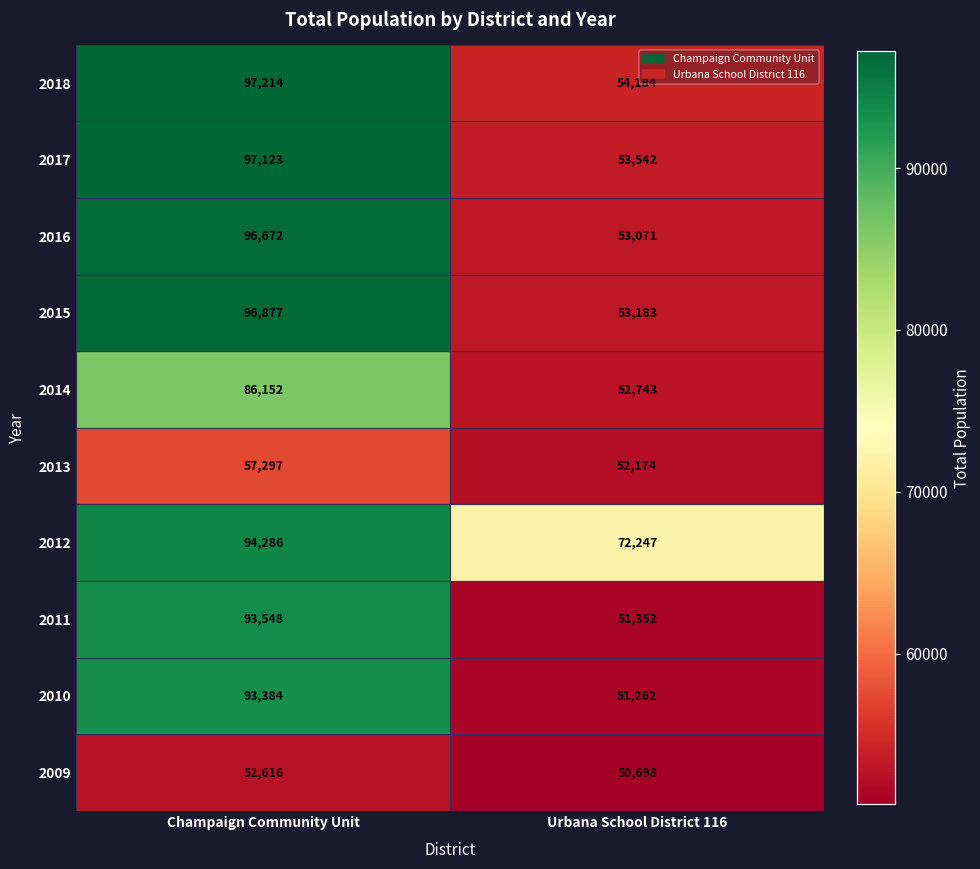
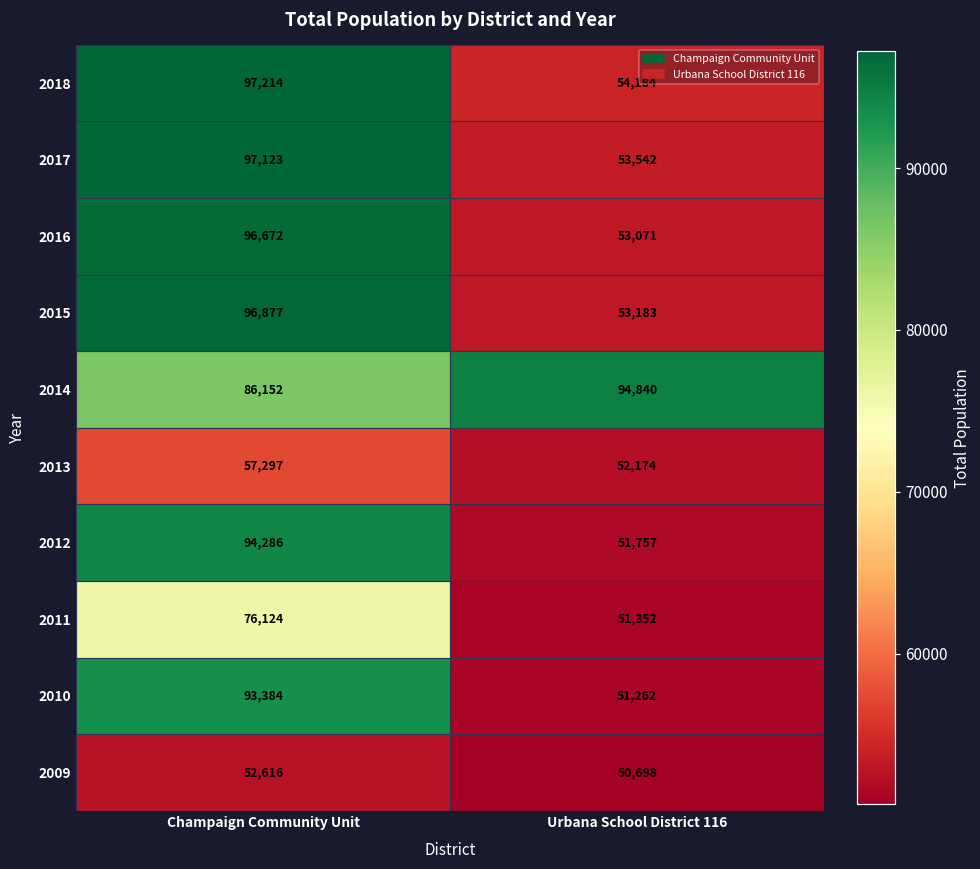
  {
    "2018": {
      "Champaign Community Unit": "97,214"
    },
    "2017": {
      "Champaign Community Unit": "97,123",
      "Urbana School District 116": "53,542"
    },
    "2016": {
      "Champaign Community Unit": "96,672",
      "Urbana School District 116": "53,071"
    },
    "2015": {
      "Champaign Community Unit": "96,877",
      "Urbana School District 116": "53,183"
    },
    "2014": {
      "Champaign Community Unit": "86,152",
-     "Urbana School District 116": "52,743"
+     "Urbana School District 116": "94,840"
    },
    "2013": {
      "Champaign Community Unit": "57,297",
      "Urbana School District 116": "52,174"
    },
    "2012": {
      "Champaign Community Unit": "94,286",
-     "Urbana School District 116": "72,247"
+     "Urbana School District 116": "51,757"
    },
    "2011": {
-     "Champaign Community Unit": "93,548",
+     "Champaign Community Unit": "76,124",
      "Urbana School District 116": "51,352"
    },
    "2010": {
      "Champaign Community Unit": "93,384",
      "Urbana School District 116": "51,262"
    },
    "2009": {
      "Champaign Community Unit": "52,616",
      "Urbana School District 116": "50,698"
    }
  }
